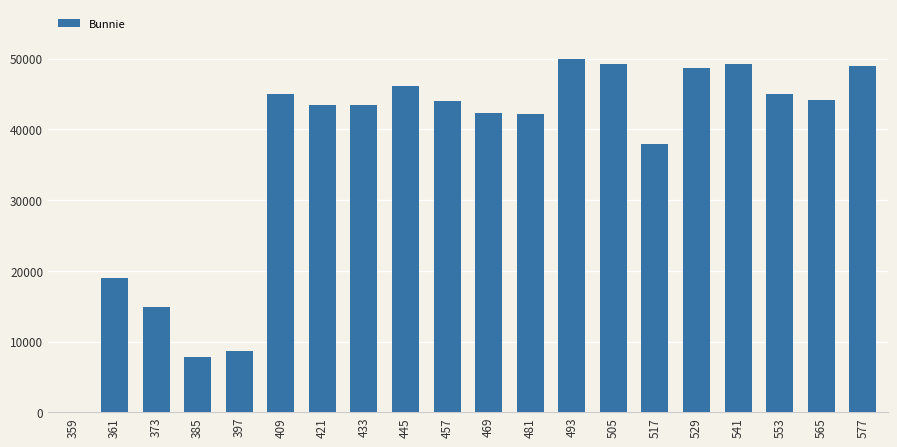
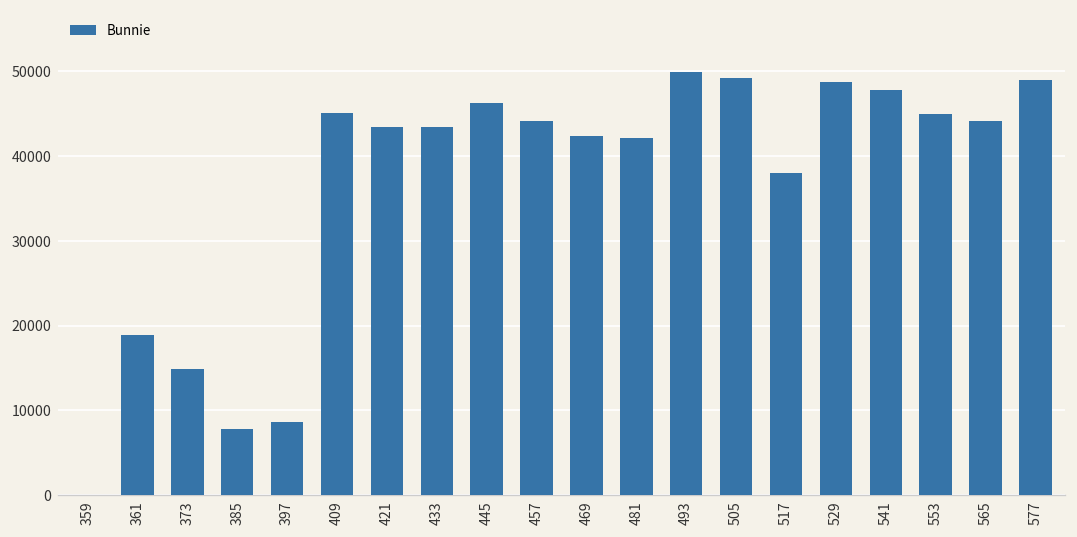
  {
    "359": 0,
    "361": 19000,
    "373": 15000,
    "385": 8000,
    "397": 9000,
    "409": 45000,
    "421": 43000,
    "433": 43000,
    "445": 46000,
    "457": 44000,
    "469": 42000,
    "481": 42000,
    "493": 50000,
    "505": 49000,
    "517": 38000,
    "529": 49000,
-   "541": 49000,
+   "541": 48000,
    "553": 45000,
    "565": 44000,
    "577": 49000
  }
